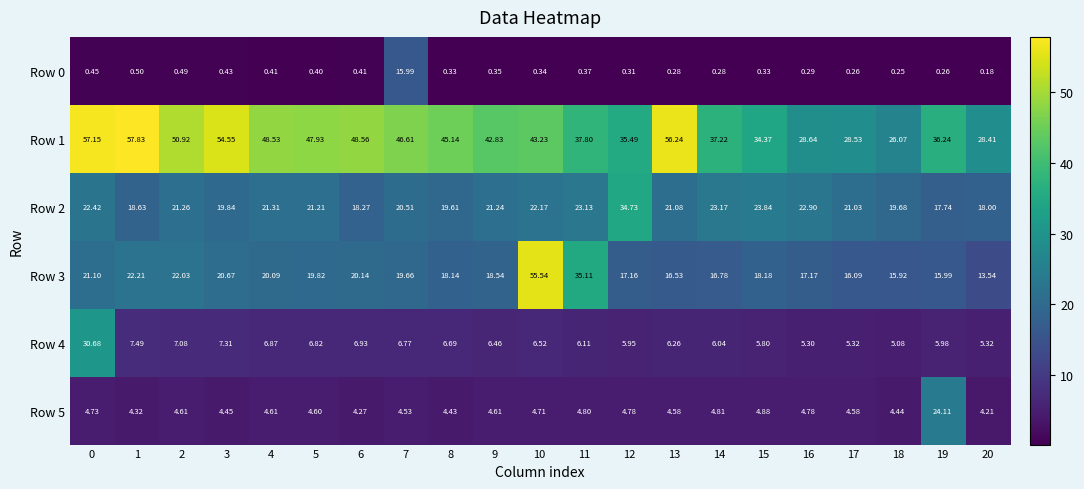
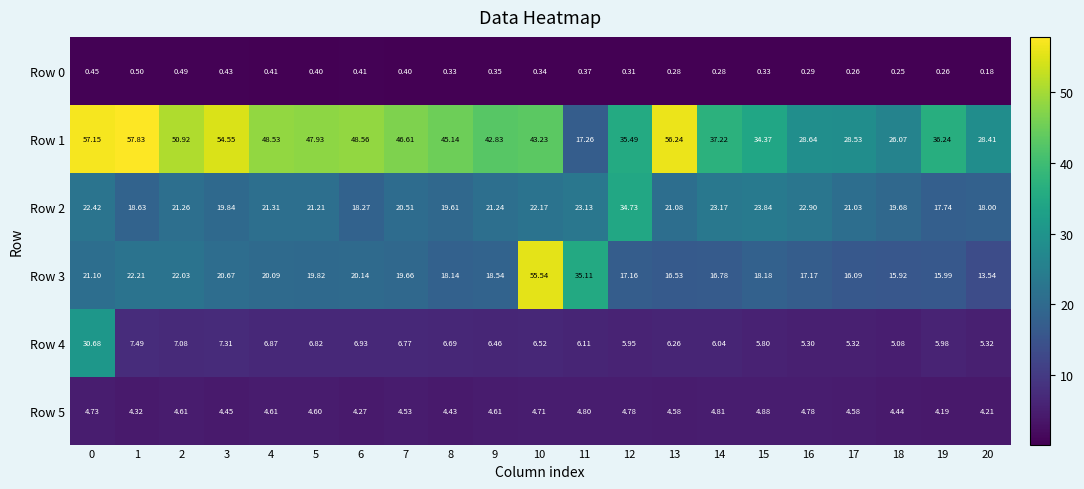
  {
    "Row 0": {
      "0": 0.45,
      "1": 0.50,
      "2": 0.49,
      "3": 0.43,
      "4": 0.41,
      "5": 0.40,
      "6": 0.41,
-     "7": 15.99,
+     "7": 0.40,
      "8": 0.33,
      "9": 0.35,
      "10": 0.34,
      "11": 0.37,
      "12": 0.31,
      "13": 0.28,
      "14": 0.28,
      "15": 0.33,
      "16": 0.29,
      "17": 0.26,
      "18": 0.25,
      "19": 0.26,
      "20": 0.18
    },
    "Row 1": {
      "0": 57.15,
      "1": 57.83,
      "2": 50.92,
      "3": 54.55,
      "4": 48.53,
      "5": 47.93,
      "6": 48.56,
      "7": 46.61,
      "8": 45.14,
      "9": 42.83,
      "10": 43.23,
-     "11": 37.80,
+     "11": 17.26,
      "12": 35.49,
      "13": 56.24,
      "14": 37.22,
      "15": 34.37,
      "16": 28.64,
      "17": 28.53,
      "18": 26.07,
      "19": 36.24,
      "20": 28.41
    },
    "Row 2": {
      "0": 22.42,
      "1": 18.63,
      "2": 21.26,
      "3": 19.84,
      "4": 21.31,
      "5": 21.21,
      "6": 18.27,
      "7": 20.51,
      "8": 19.61,
      "9": 21.24,
      "10": 22.17,
      "11": 23.13,
      "12": 34.73,
      "13": 21.08,
      "14": 23.17,
      "15": 23.84,
      "16": 22.90,
      "17": 21.03,
      "18": 19.68,
      "19": 17.74,
      "20": 18.00
    },
    "Row 3": {
      "0": 21.10,
      "1": 22.21,
      "2": 22.03,
      "3": 20.67,
      "4": 20.09,
      "5": 19.82,
      "6": 20.14,
      "7": 19.66,
      "8": 18.14,
      "9": 18.54,
      "10": 55.54,
      "11": 35.11,
      "12": 17.16,
      "13": 16.53,
      "14": 16.78,
      "15": 18.18,
      "16": 17.17,
      "17": 16.09,
      "18": 15.92,
      "19": 15.99,
      "20": 13.54
    },
    "Row 4": {
      "0": 30.68,
      "1": 7.49,
      "2": 7.08,
      "3": 7.31,
      "4": 6.87,
      "5": 6.82,
      "6": 6.93,
      "7": 6.77,
      "8": 6.69,
      "9": 6.46,
      "10": 6.52,
      "11": 6.11,
      "12": 5.95,
      "13": 6.26,
      "14": 6.04,
      "15": 5.80,
      "16": 5.30,
      "17": 5.32,
      "18": 5.08,
      "19": 5.98,
      "20": 5.32
    },
    "Row 5": {
      "0": 4.73,
      "1": 4.32,
      "2": 4.61,
      "3": 4.45,
      "4": 4.61,
      "5": 4.60,
      "6": 4.27,
      "7": 4.53,
      "8": 4.43,
      "9": 4.61,
      "10": 4.71,
      "11": 4.80,
      "12": 4.78,
      "13": 4.58,
      "14": 4.81,
      "15": 4.88,
      "16": 4.78,
      "17": 4.58,
      "18": 4.44,
-     "19": 24.11,
+     "19": 4.19,
      "20": 4.21
    }
  }
